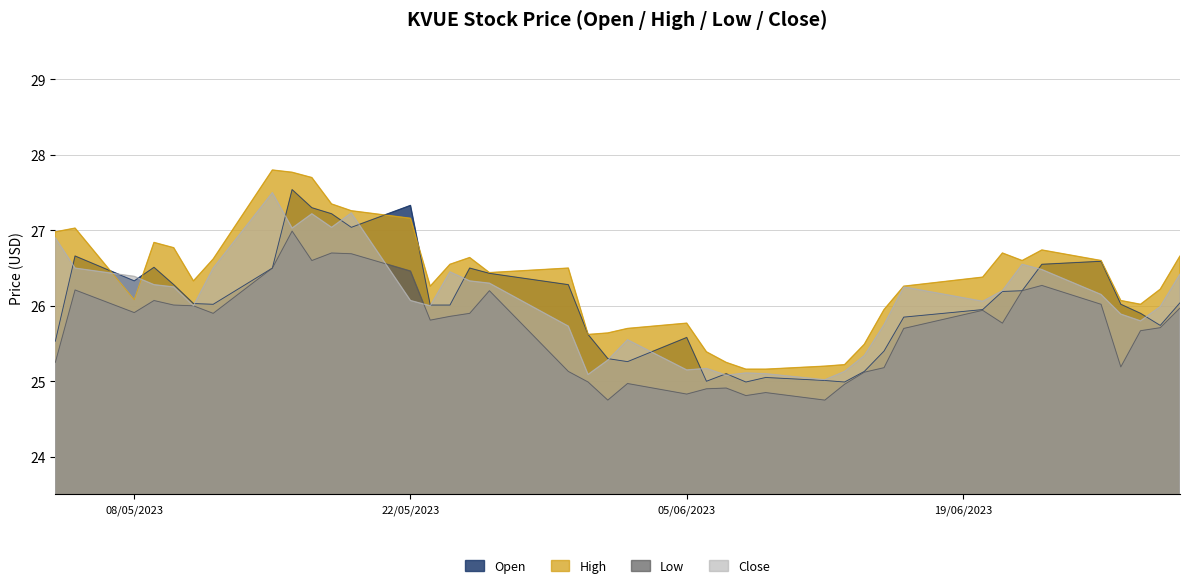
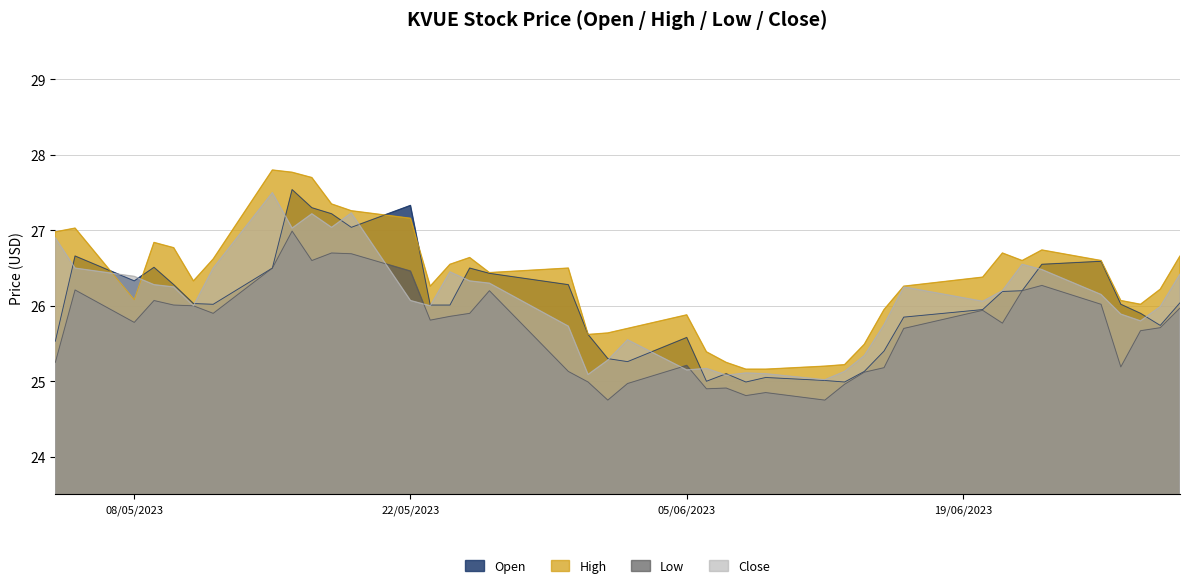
  {
    "Open": {
      "08/05/2023": 26.3,
      "22/05/2023": 27.3,
      "05/06/2023": 25.6
    },
    "High": {
      "08/05/2023": 26.1,
      "22/05/2023": 27.2,
-     "05/06/2023": 25.8
+     "05/06/2023": 25.9
    },
    "Low": {
-     "08/05/2023": 25.9,
+     "08/05/2023": 25.8,
      "22/05/2023": 26.5,
-     "05/06/2023": 24.8
+     "05/06/2023": 25.2
    },
    "Close": {
      "08/05/2023": 26.4,
      "22/05/2023": 26.1,
      "05/06/2023": 25.2
    }
  }
